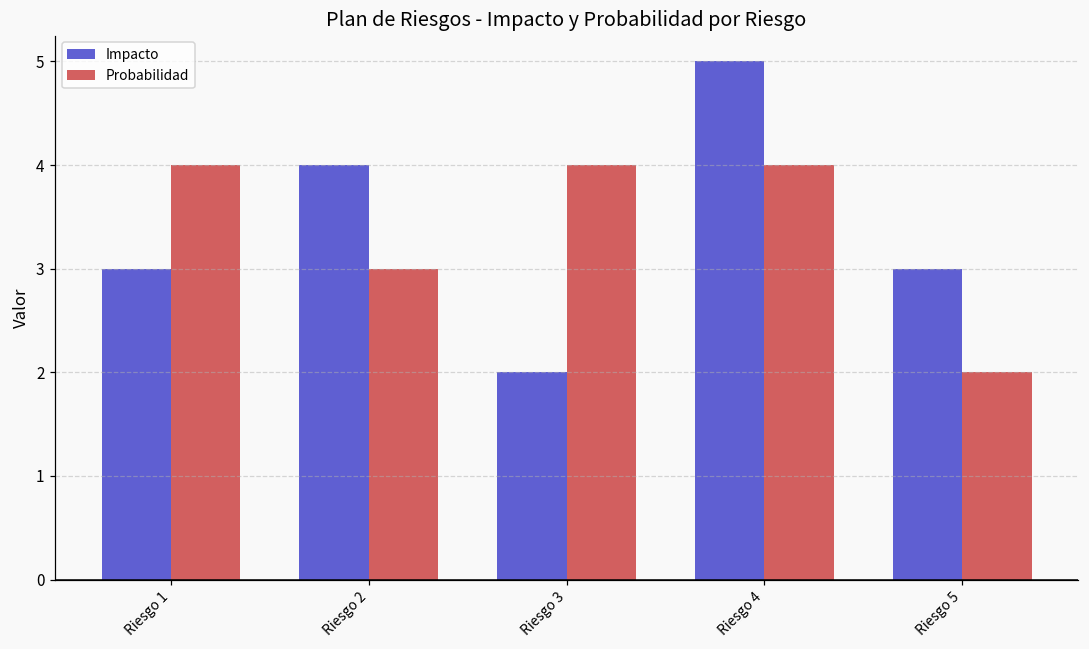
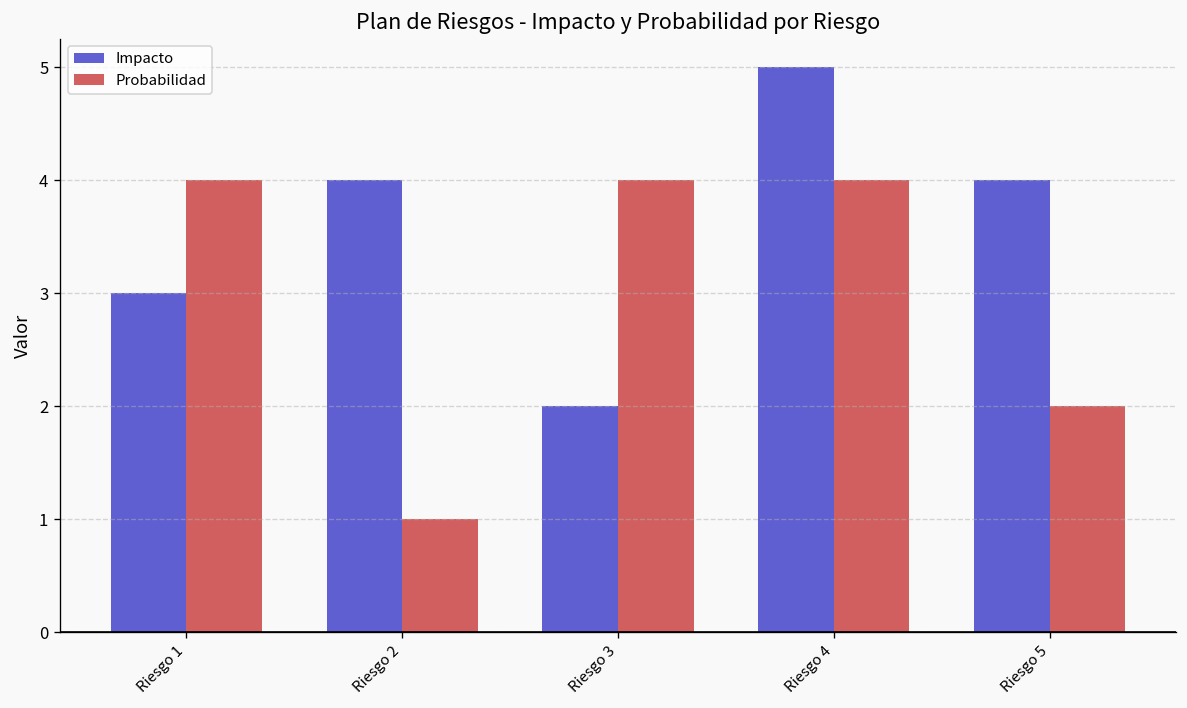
  {
    "Impacto": {
      "Riesgo 1": 3,
      "Riesgo 2": 4,
      "Riesgo 3": 2,
      "Riesgo 4": 5,
-     "Riesgo 5": 3
+     "Riesgo 5": 4
    },
    "Probabilidad": {
      "Riesgo 1": 4,
-     "Riesgo 2": 3,
+     "Riesgo 2": 1,
      "Riesgo 3": 4,
      "Riesgo 4": 4,
      "Riesgo 5": 2
    }
  }
